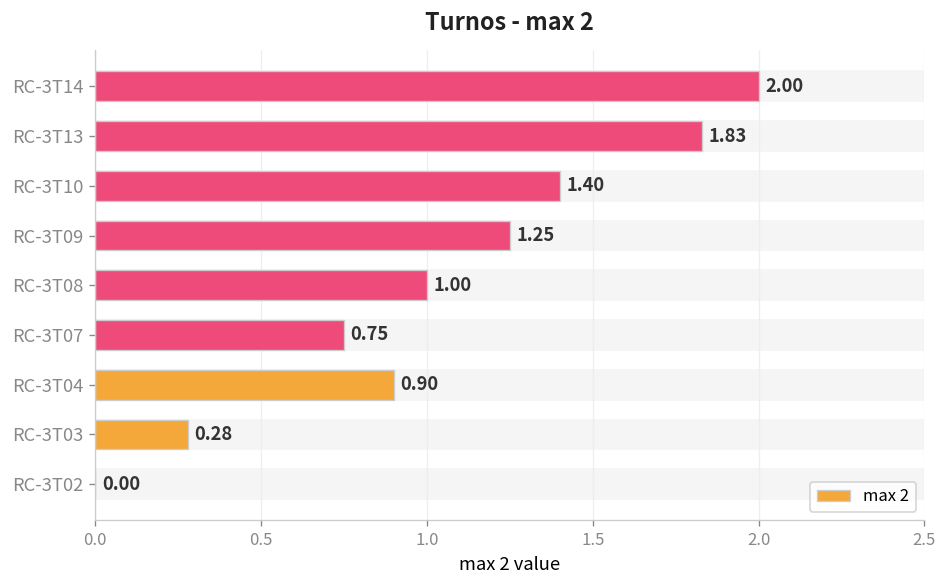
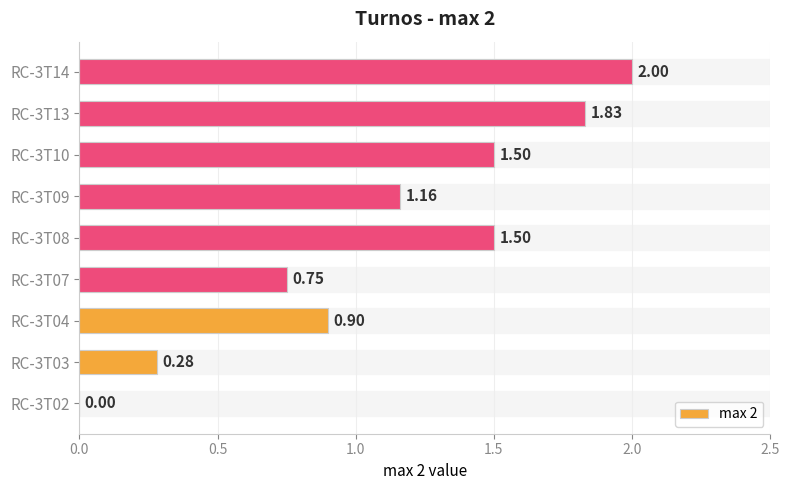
  {
    "RC-3T14": 2.00,
    "RC-3T13": 1.83,
-   "RC-3T10": 1.40,
-   "RC-3T09": 1.25,
-   "RC-3T08": 1.00,
+   "RC-3T10": 1.50,
+   "RC-3T09": 1.16,
+   "RC-3T08": 1.50,
    "RC-3T07": 0.75,
    "RC-3T04": 0.90,
    "RC-3T03": 0.28,
    "RC-3T02": 0.00
  }
